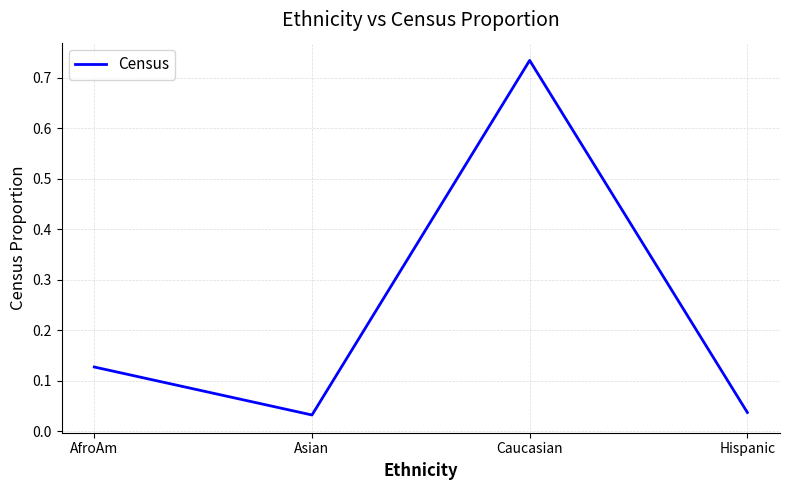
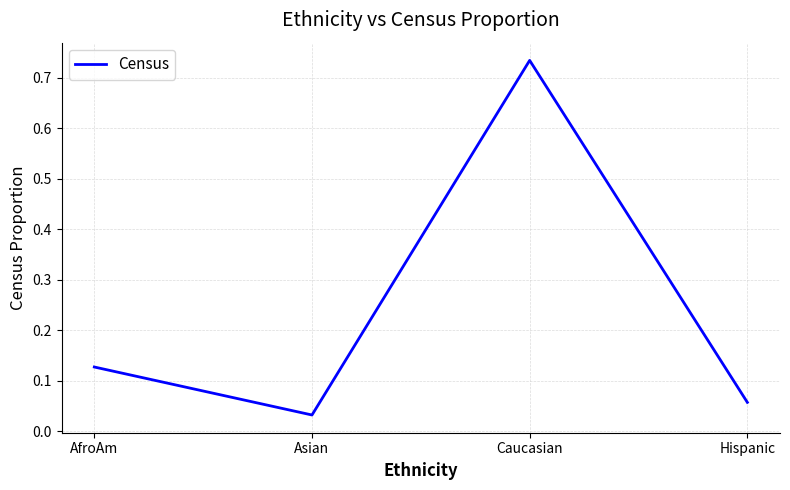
  {
    "AfroAm": 0.13,
    "Asian": 0.03,
    "Caucasian": 0.73,
-   "Hispanic": 0.04
+   "Hispanic": 0.06
  }
